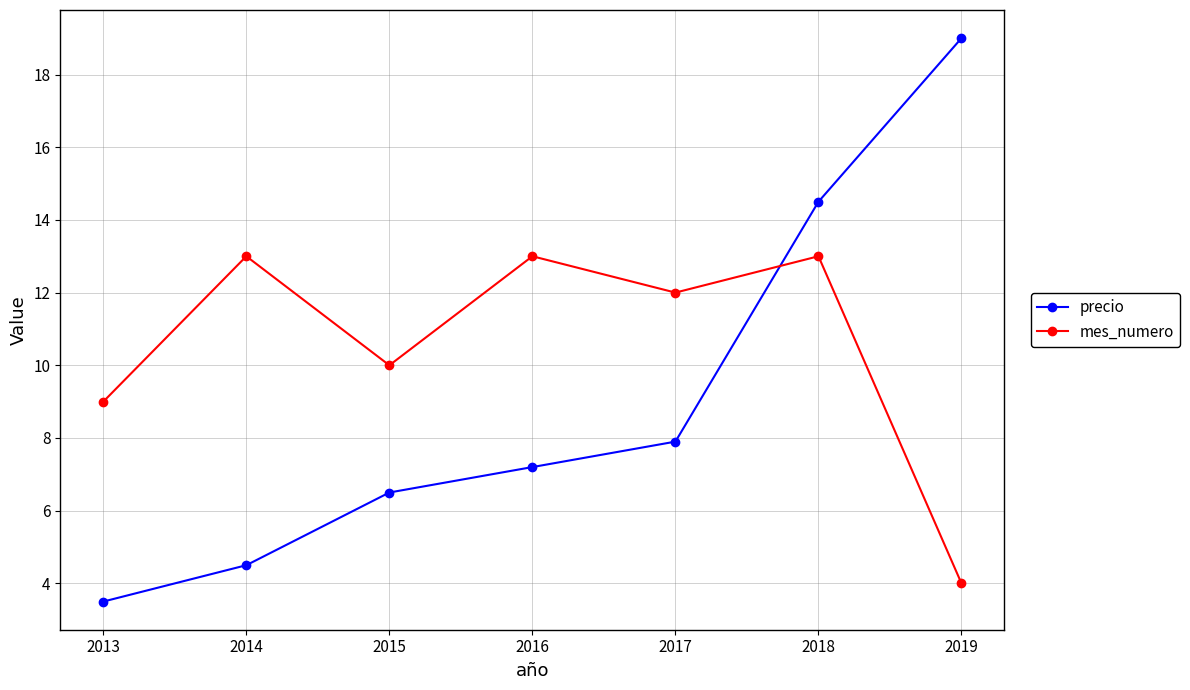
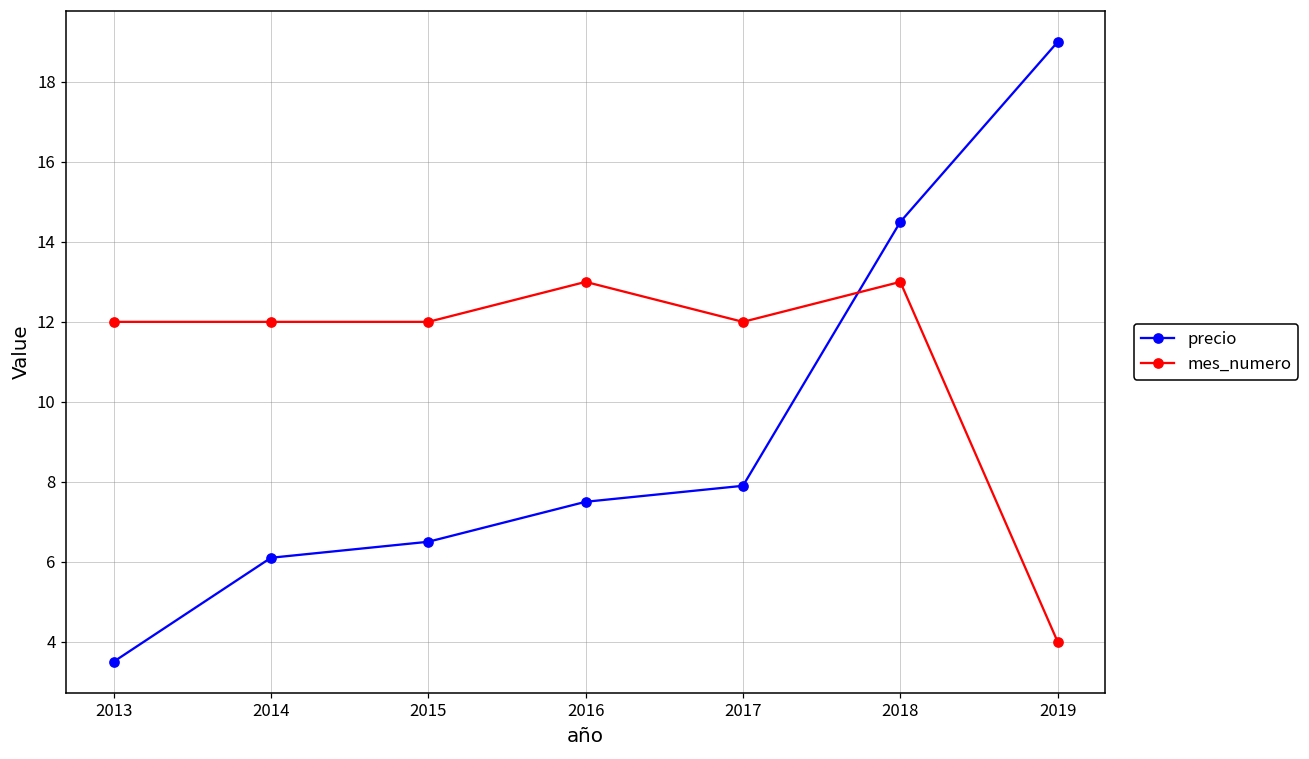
  {
    "precio": {
      "2013": 3.5,
-     "2014": 4.5,
+     "2014": 6.1,
      "2015": 6.5,
-     "2016": 7.2,
+     "2016": 7.5,
      "2017": 7.9,
      "2018": 14.5,
      "2019": 19.0
    },
    "mes_numero": {
-     "2013": 9,
-     "2014": 13,
-     "2015": 10,
+     "2013": 12,
+     "2014": 12,
+     "2015": 12,
      "2016": 13,
      "2017": 12,
      "2018": 13,
      "2019": 4
    }
  }
